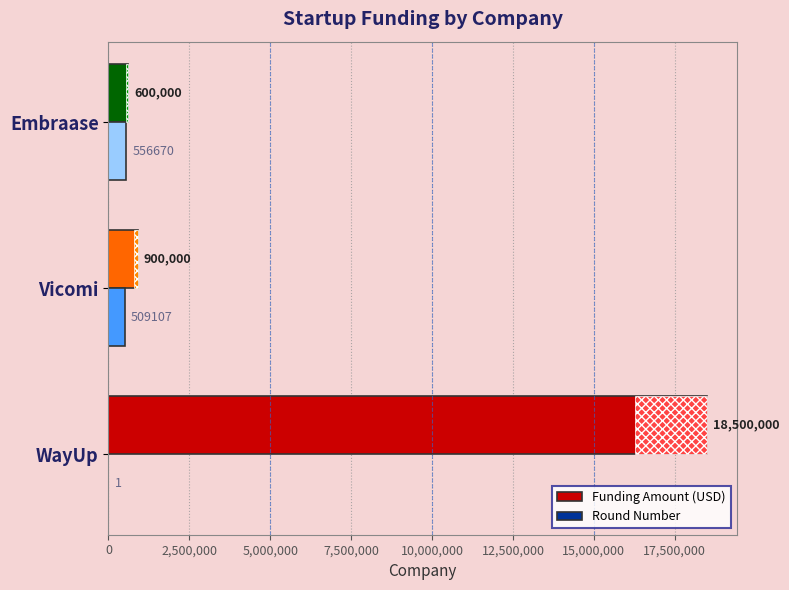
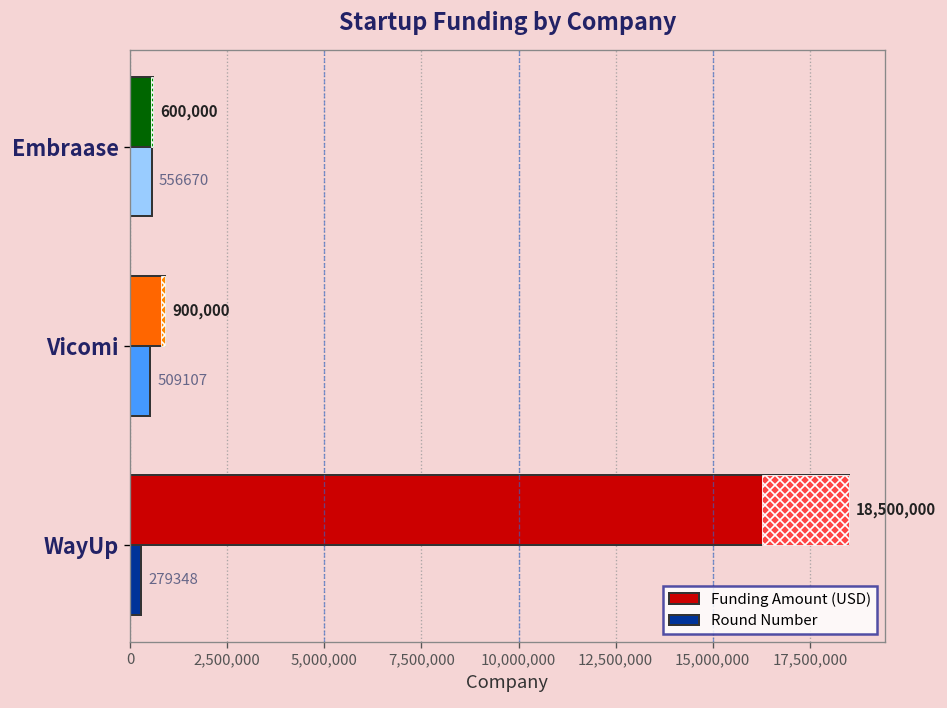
  {
    "Round Number": {
      "Embraase": 556670,
      "Vicomi": 509107,
-     "WayUp": 1
+     "WayUp": 279348
    }
  }
